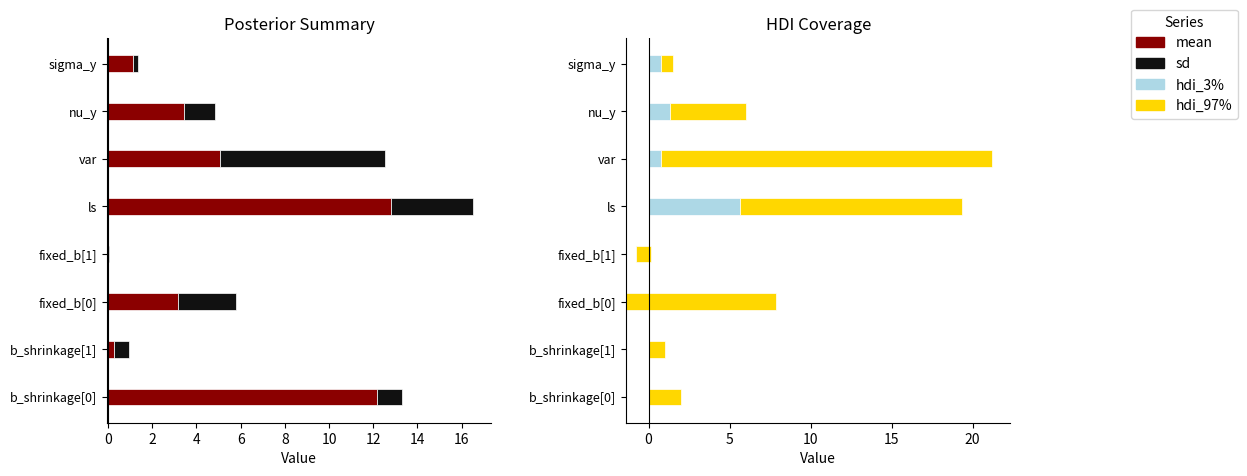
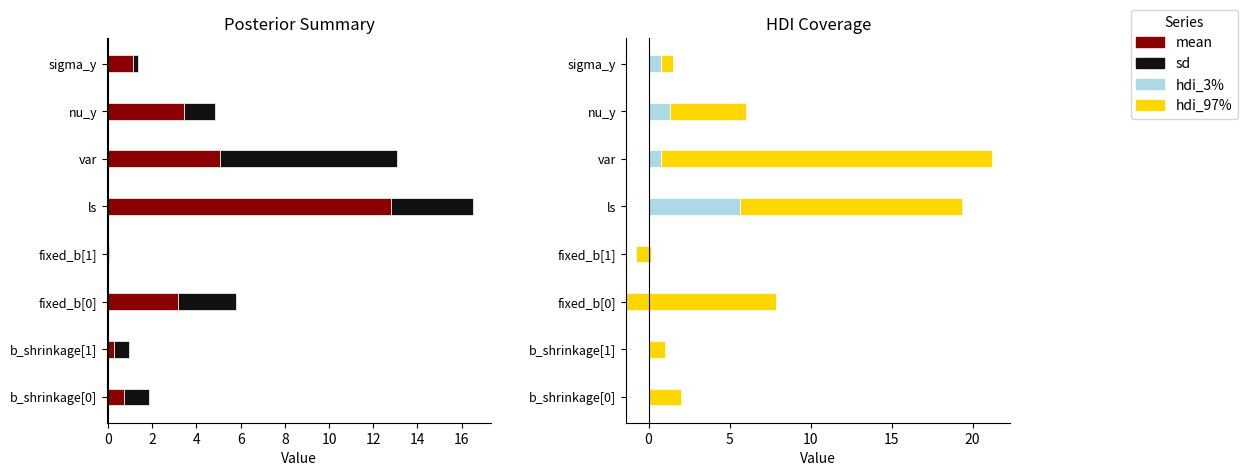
  {
    "Posterior Summary": {
      "mean": {
        "sigma_y": 1.1,
        "nu_y": 3.4,
        "var": 5.1,
        "ls": 12.8,
        "fixed_b[0]": 3.2,
        "b_shrinkage[1]": 0.3,
-       "b_shrinkage[0]": 12.2
+       "b_shrinkage[0]": 0.7
      },
      "sd": {
        "sigma_y": 0.2,
        "nu_y": 1.4,
-       "var": 7.5,
+       "var": 8.0,
        "ls": 3.7,
        "fixed_b[0]": 2.6,
        "b_shrinkage[1]": 0.7,
        "b_shrinkage[0]": 1.1
      }
    },
    "HDI Coverage": {
      "hdi_3%": {
        "sigma_y": 0.8,
        "nu_y": 1.3,
        "var": 0.8,
        "ls": 5.7,
        "fixed_b[1]": -0.8,
        "fixed_b[0]": -1.4,
        "b_shrinkage[1]": 0.0
      }
    }
  }
